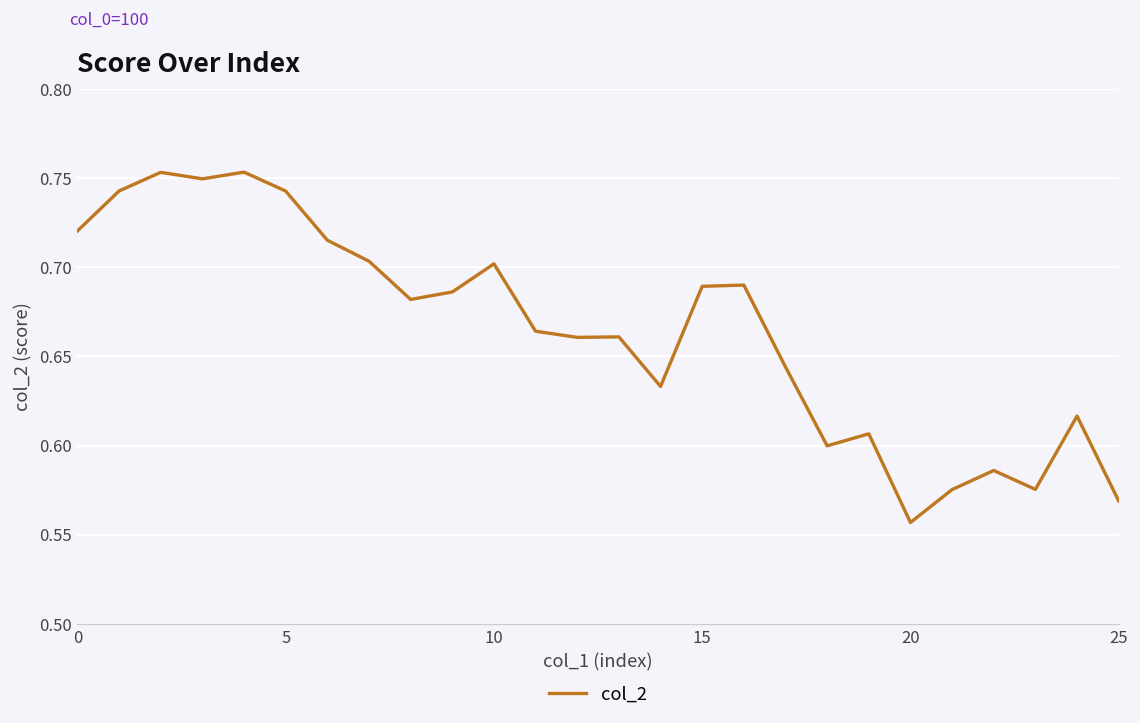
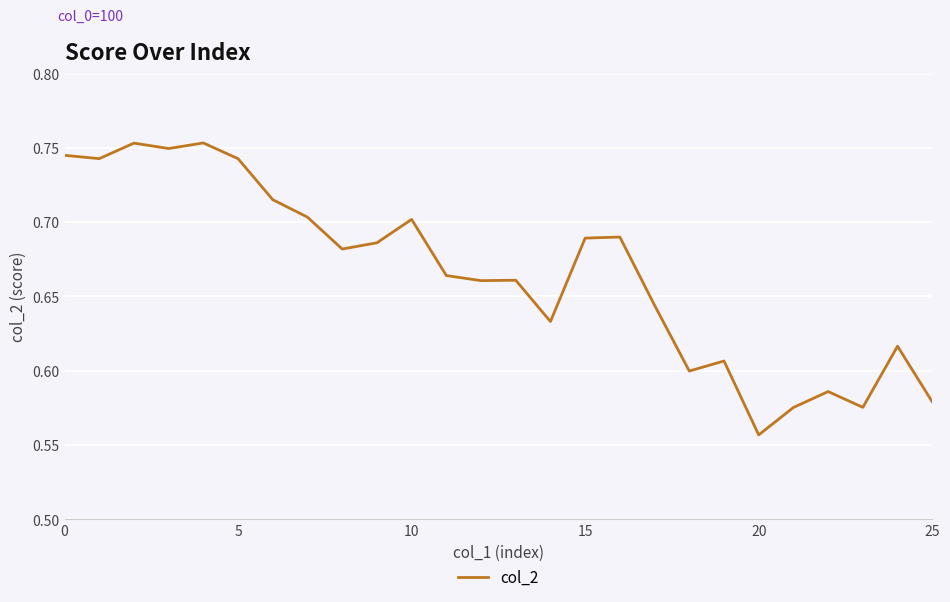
  {
-   "0": 0.720,
+   "0": 0.745,
    "5": 0.743,
    "10": 0.702,
    "15": 0.689,
    "20": 0.557,
-   "25": 0.569
+   "25": 0.579
  }
